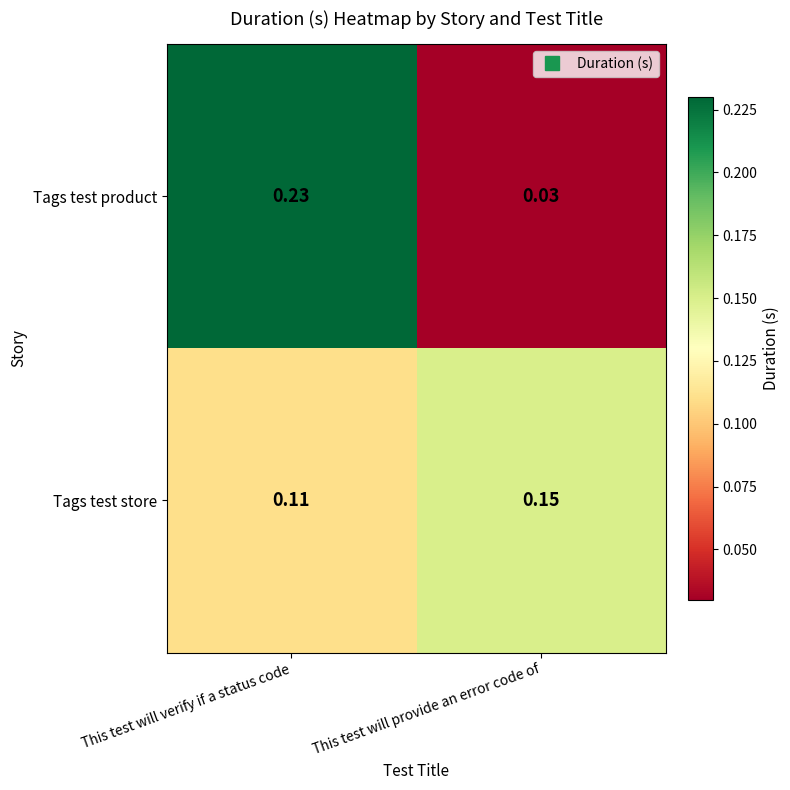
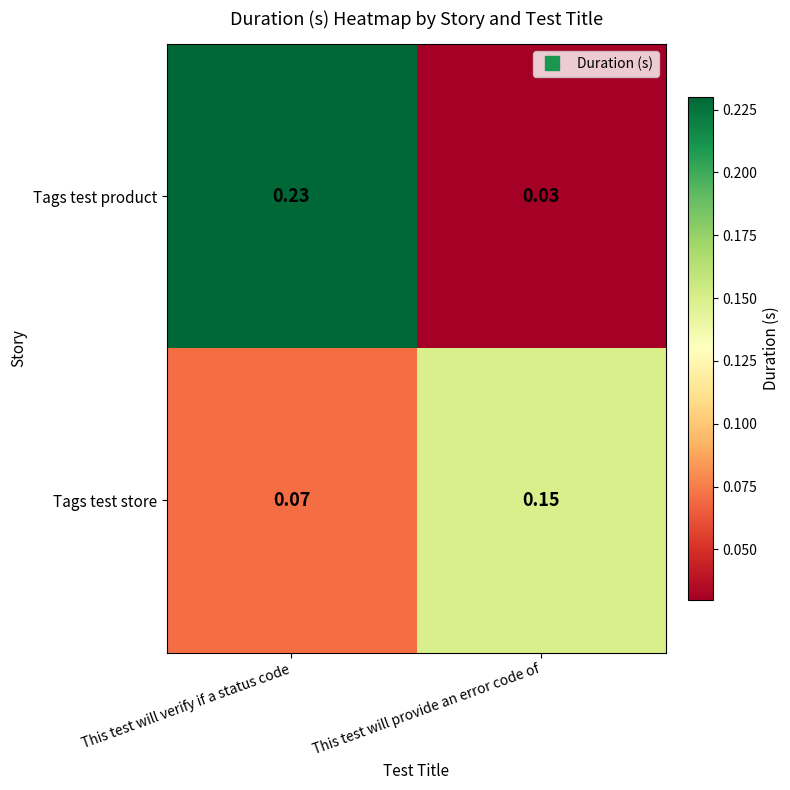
  {
    "Tags test product": {
      "This test will verify if a status code": 0.23,
      "This test will provide an error code of": 0.03
    },
    "Tags test store": {
-     "This test will verify if a status code": 0.11,
+     "This test will verify if a status code": 0.07,
      "This test will provide an error code of": 0.15
    }
  }
